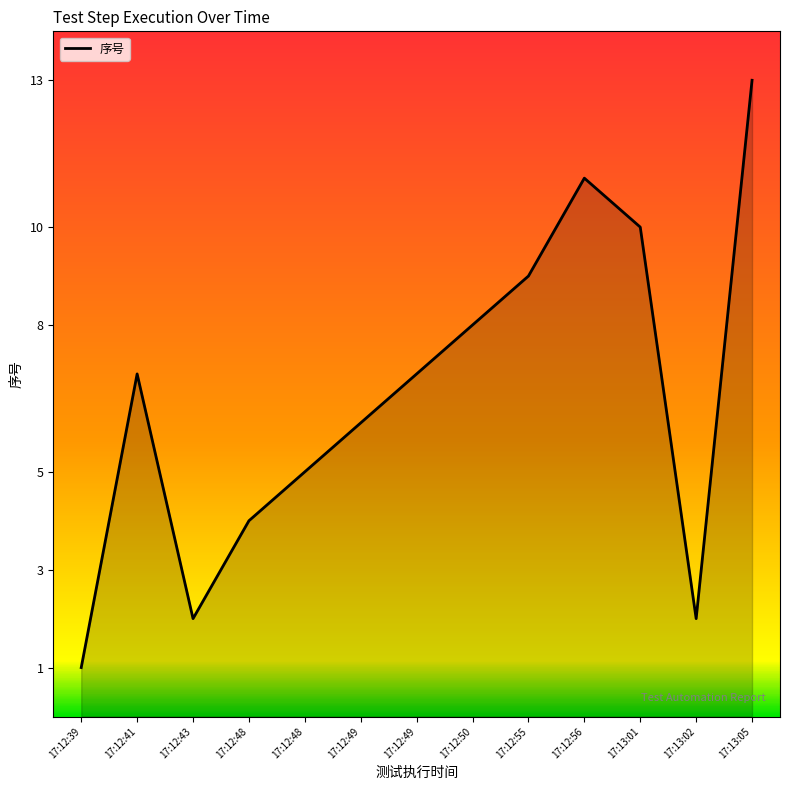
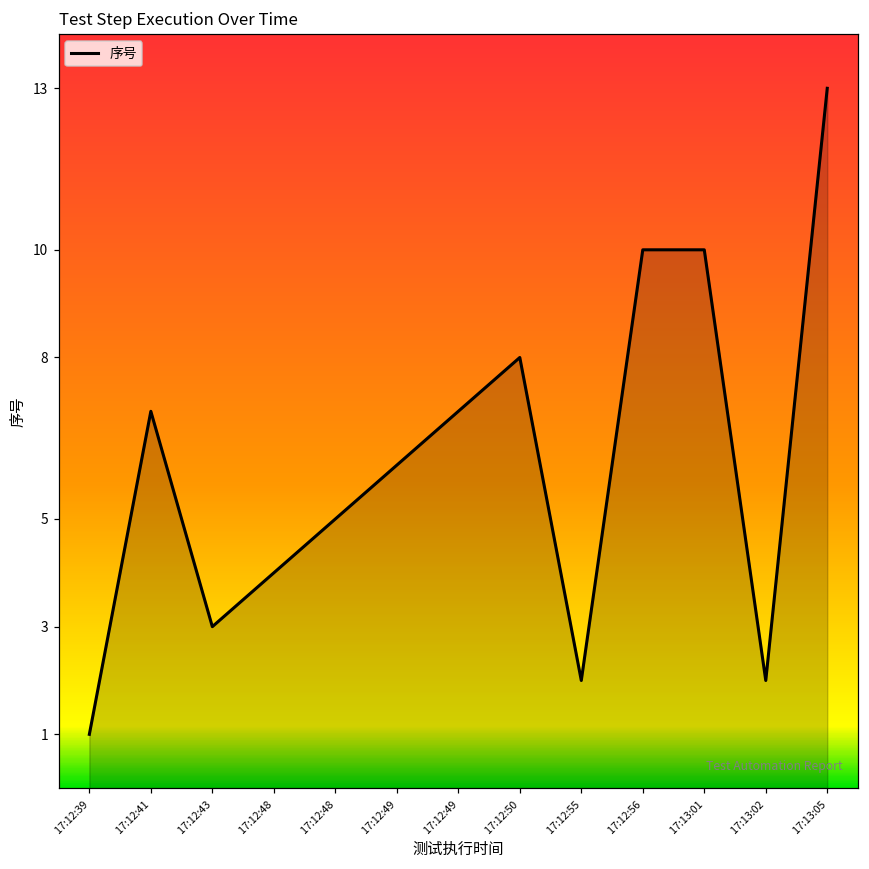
  {
    "17:12:39": 1,
    "17:12:41": 7,
-   "17:12:43": 2,
+   "17:12:43": 3,
    "17:12:50": 8,
-   "17:12:55": 9,
-   "17:12:56": 11,
+   "17:12:55": 2,
+   "17:12:56": 10,
    "17:13:01": 10,
    "17:13:02": 2,
    "17:13:05": 13
  }
